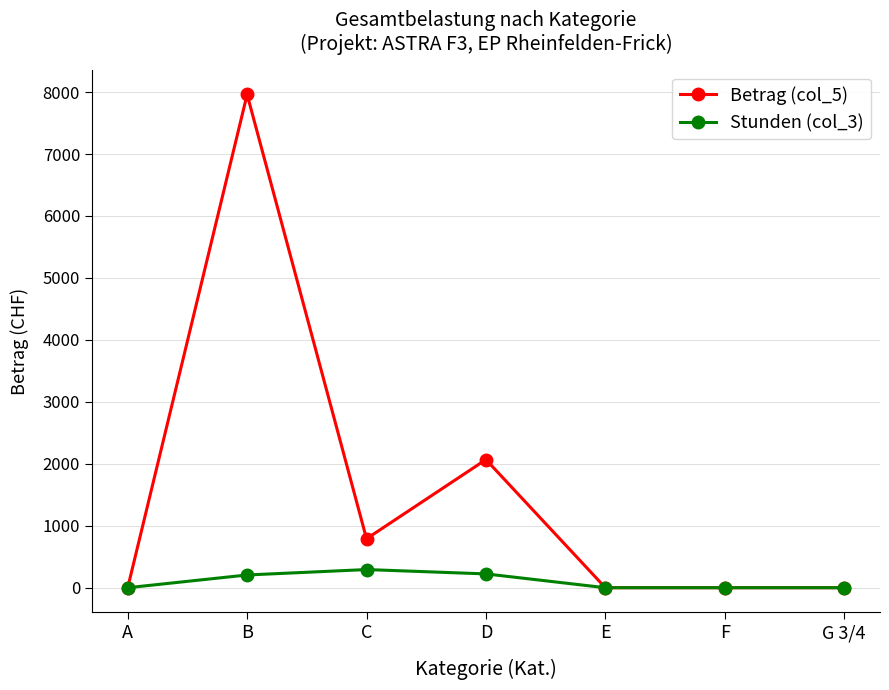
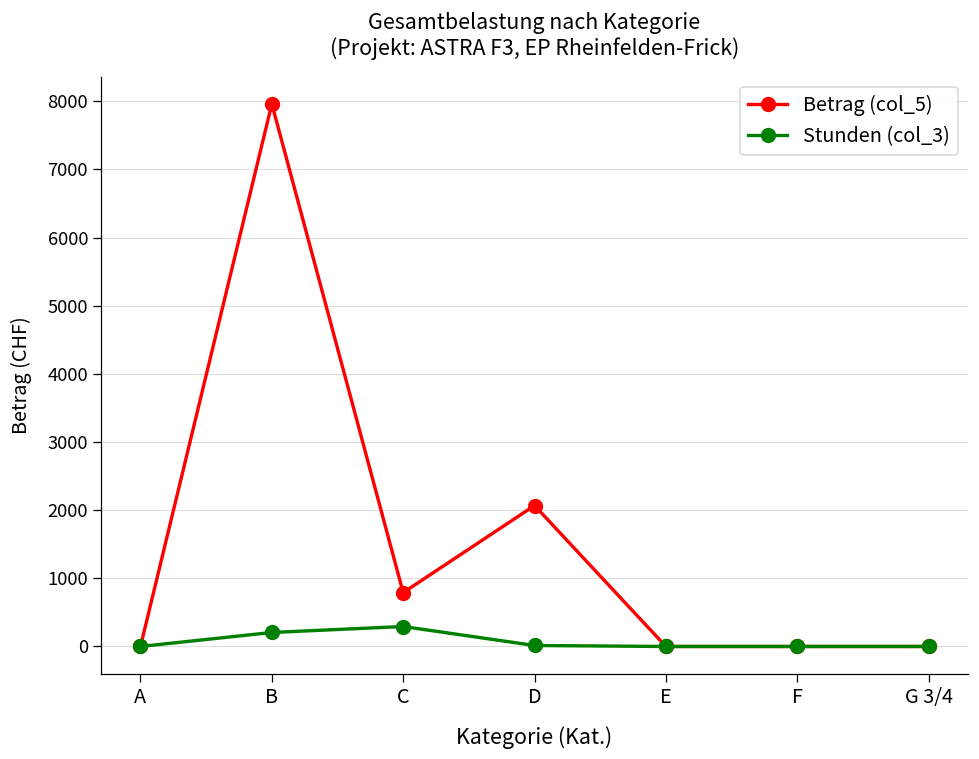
  {
    "Betrag (col_5)": {
      "B": 8000,
      "C": 800,
      "D": 2100
    },
    "Stunden (col_3)": {
      "B": 200,
      "C": 300,
-     "D": 200
+     "D": 0
    }
  }
